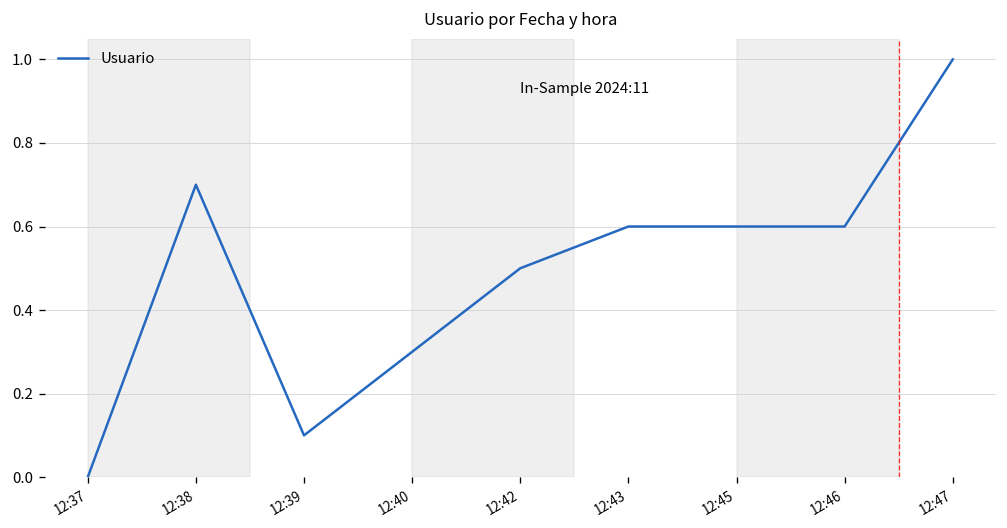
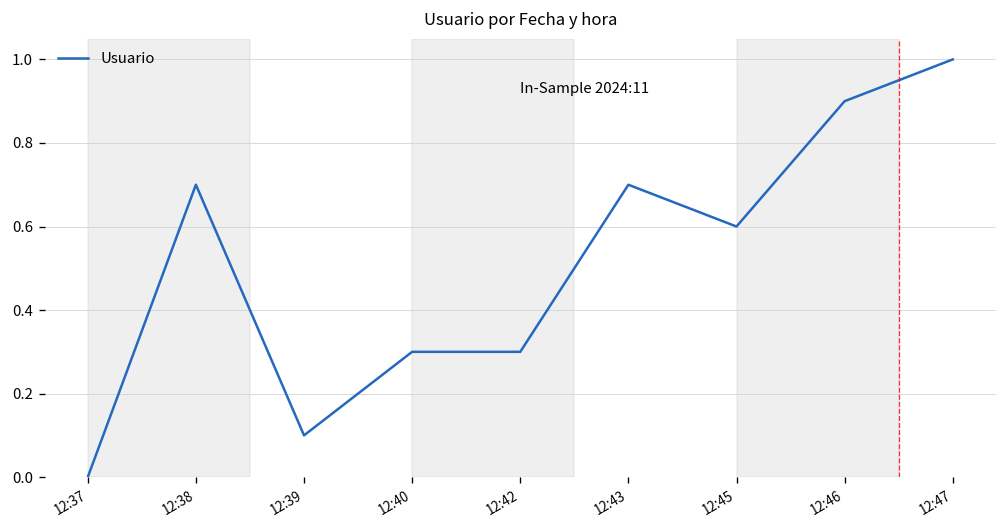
  {
    "12:37": 0.00,
    "12:38": 0.70,
    "12:39": 0.10,
    "12:40": 0.30,
-   "12:42": 0.50,
-   "12:43": 0.60,
+   "12:42": 0.30,
+   "12:43": 0.70,
    "12:45": 0.60,
-   "12:46": 0.60,
+   "12:46": 0.90,
    "12:47": 1.00
  }
